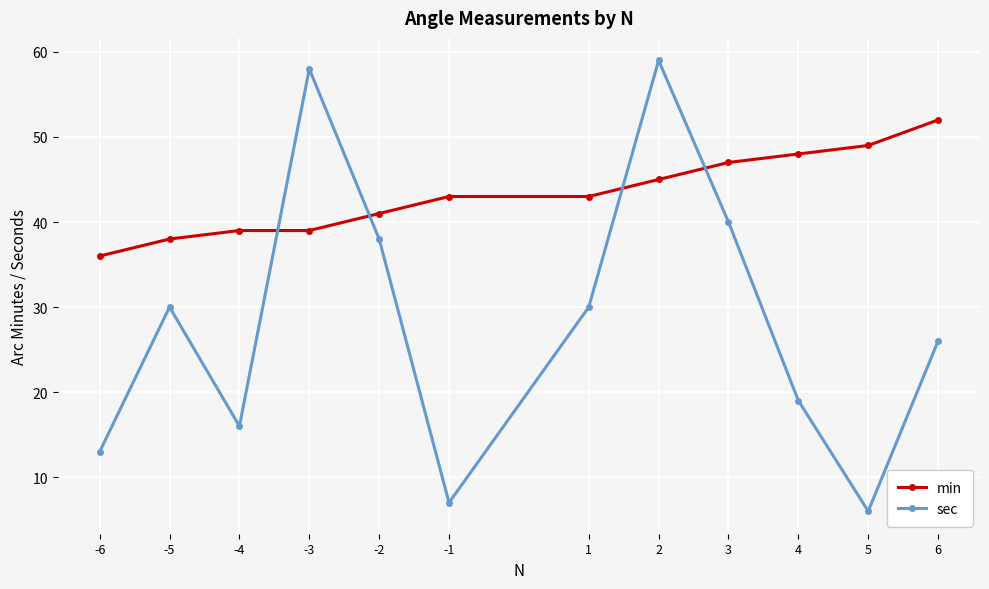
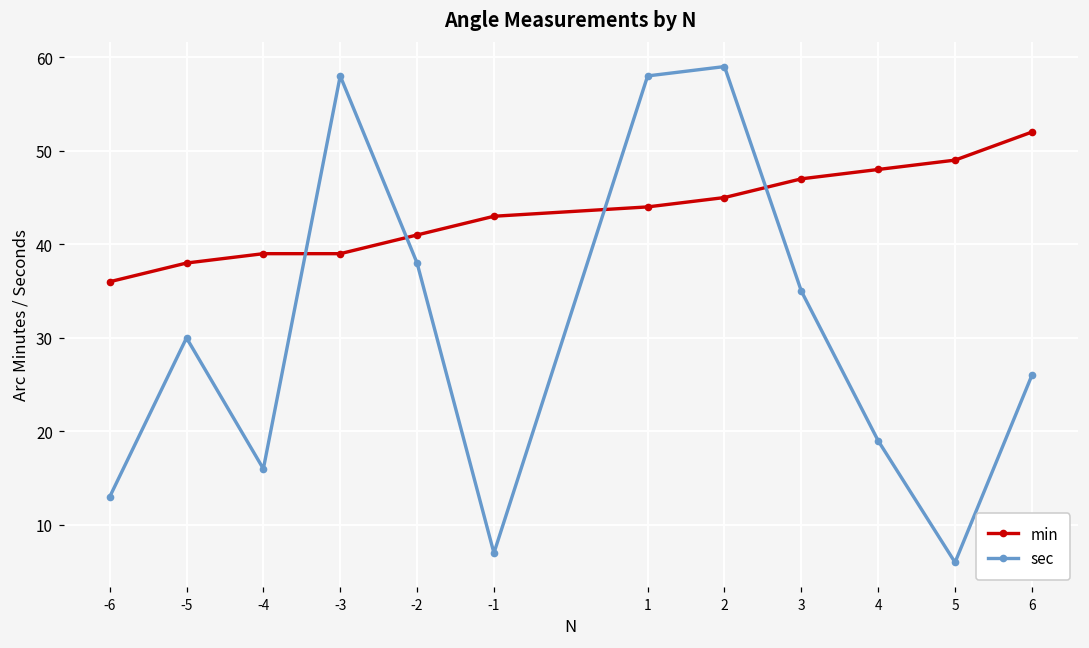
  {
    "min": {
      "-6": 36,
      "-5": 38,
      "-4": 39,
      "-3": 39,
      "-2": 41,
      "-1": 43,
-     "1": 43,
+     "1": 44,
      "2": 45,
      "3": 47,
      "4": 48,
      "5": 49,
      "6": 52
    },
    "sec": {
      "-6": 13,
      "-5": 30,
      "-4": 16,
      "-3": 58,
      "-2": 38,
      "-1": 7,
-     "1": 30,
+     "1": 58,
      "2": 59,
-     "3": 40,
+     "3": 35,
      "4": 19,
      "5": 6,
      "6": 26
    }
  }
